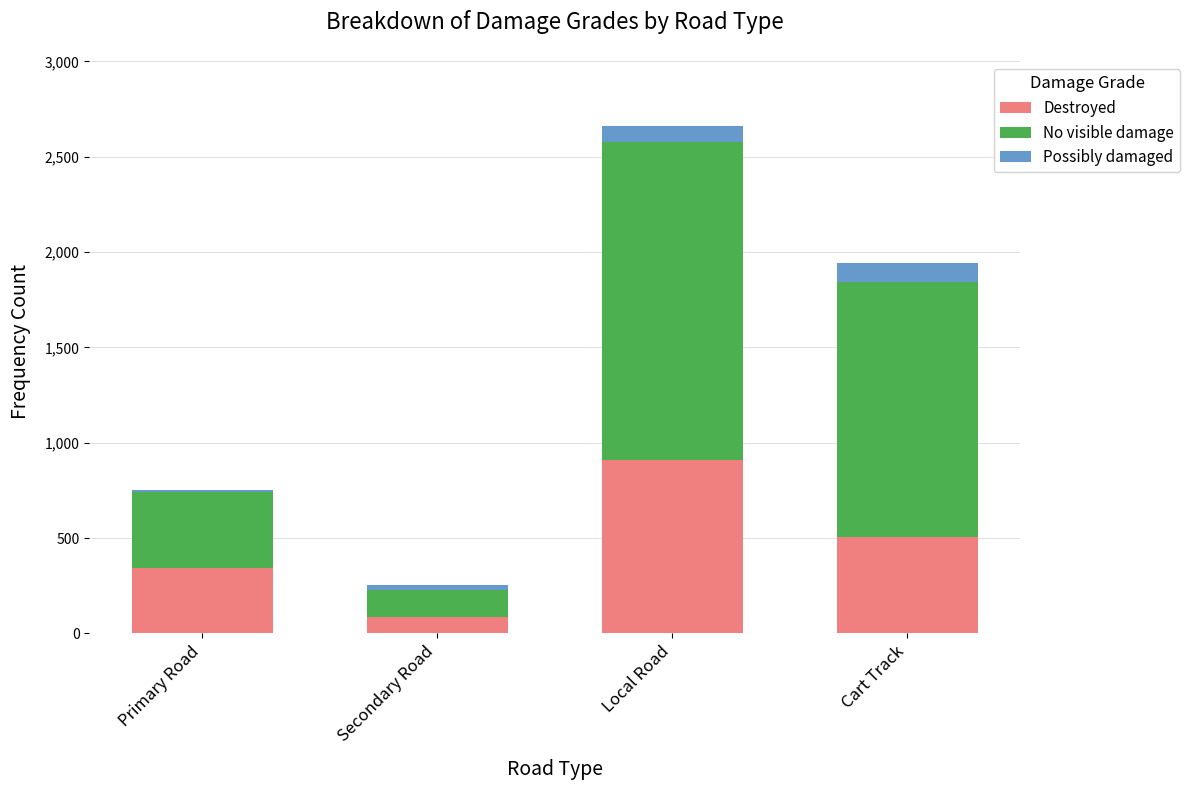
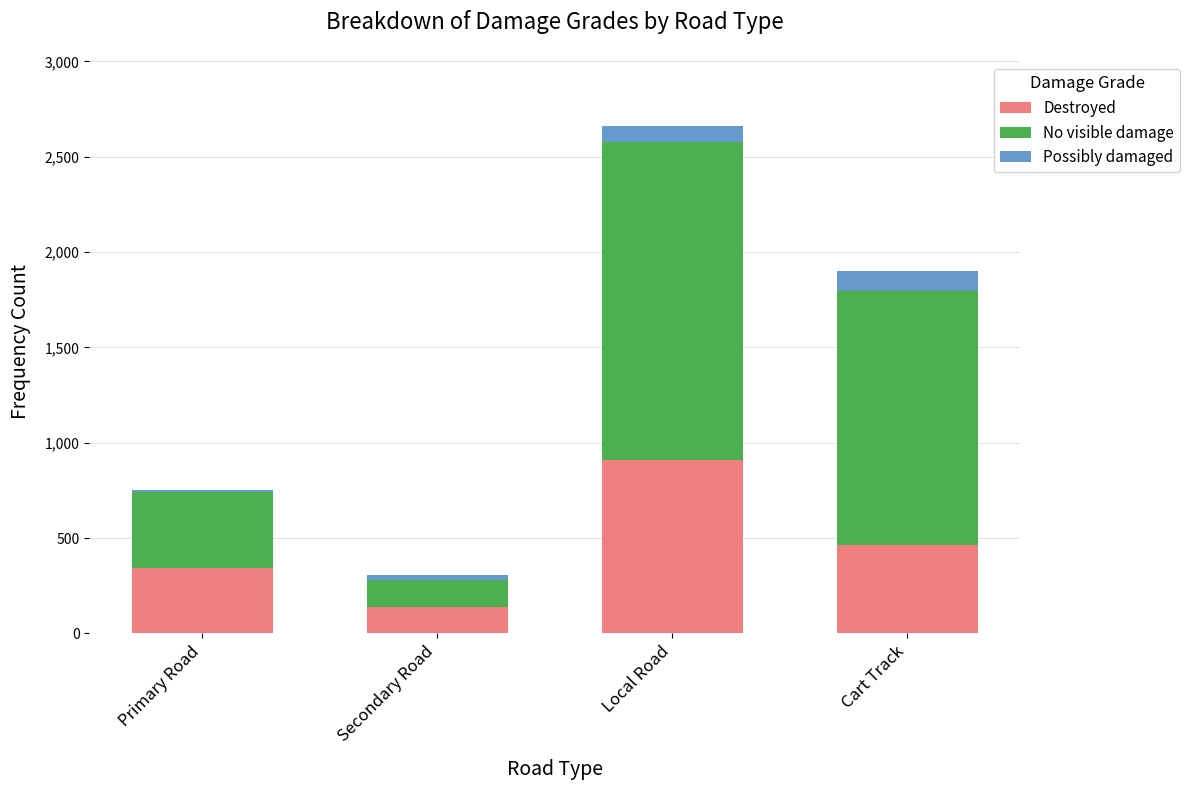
  {
    "Destroyed": {
      "Primary Road": "340",
-     "Secondary Road": "90",
+     "Secondary Road": "140",
      "Local Road": "910",
-     "Cart Track": "510"
+     "Cart Track": "460"
    },
    "No visible damage": {
      "Primary Road": "400",
      "Secondary Road": "140",
      "Local Road": "1,670",
      "Cart Track": "1,330"
    },
    "Possibly damaged": {
      "Secondary Road": "30",
      "Local Road": "90",
      "Cart Track": "100"
    }
  }
